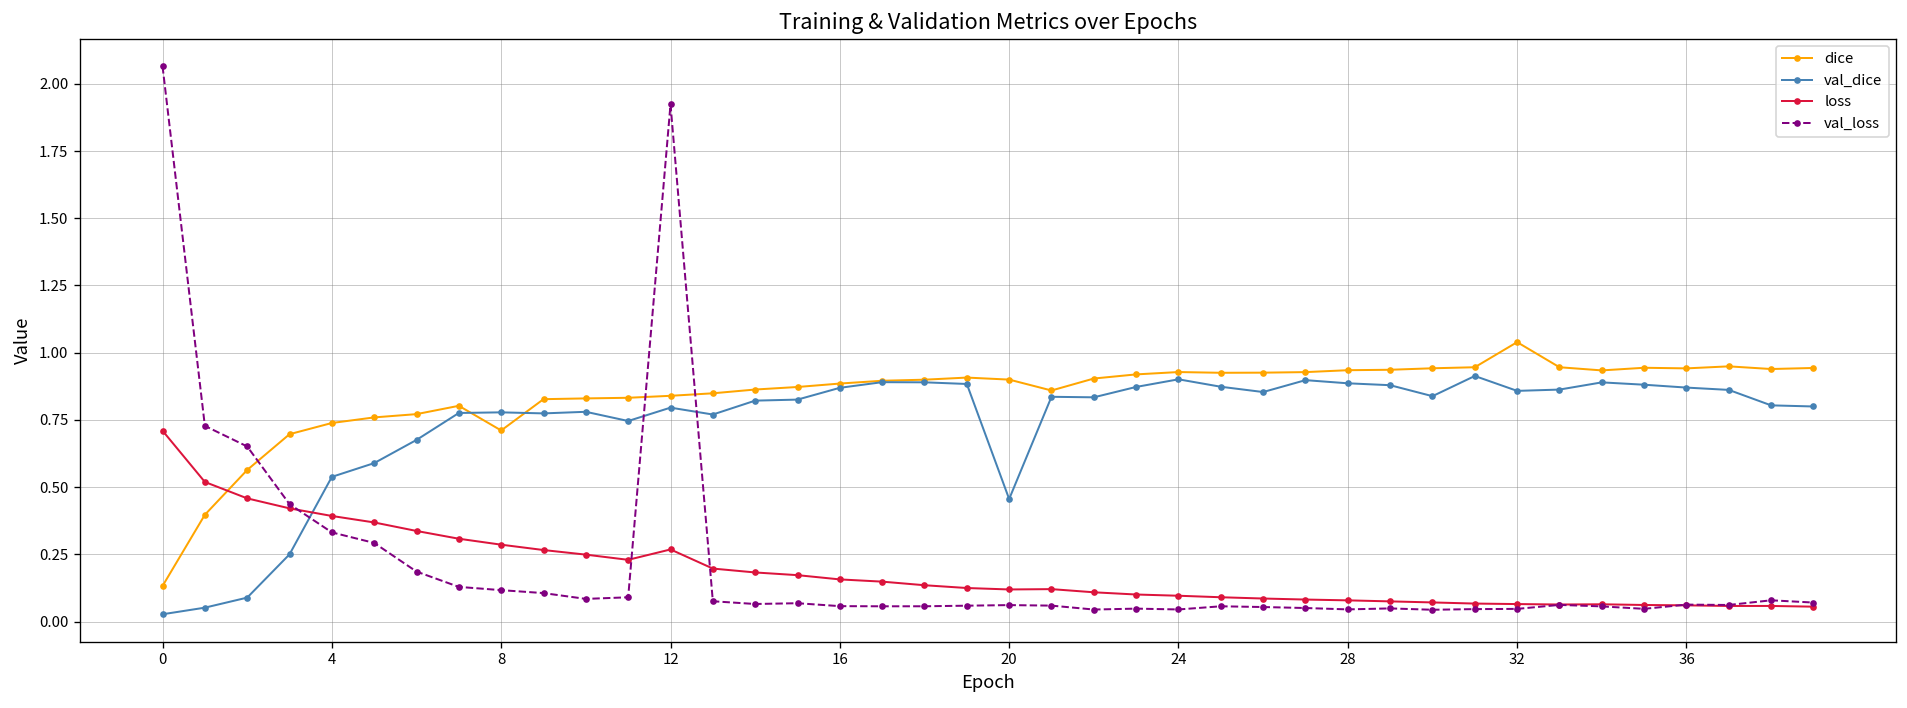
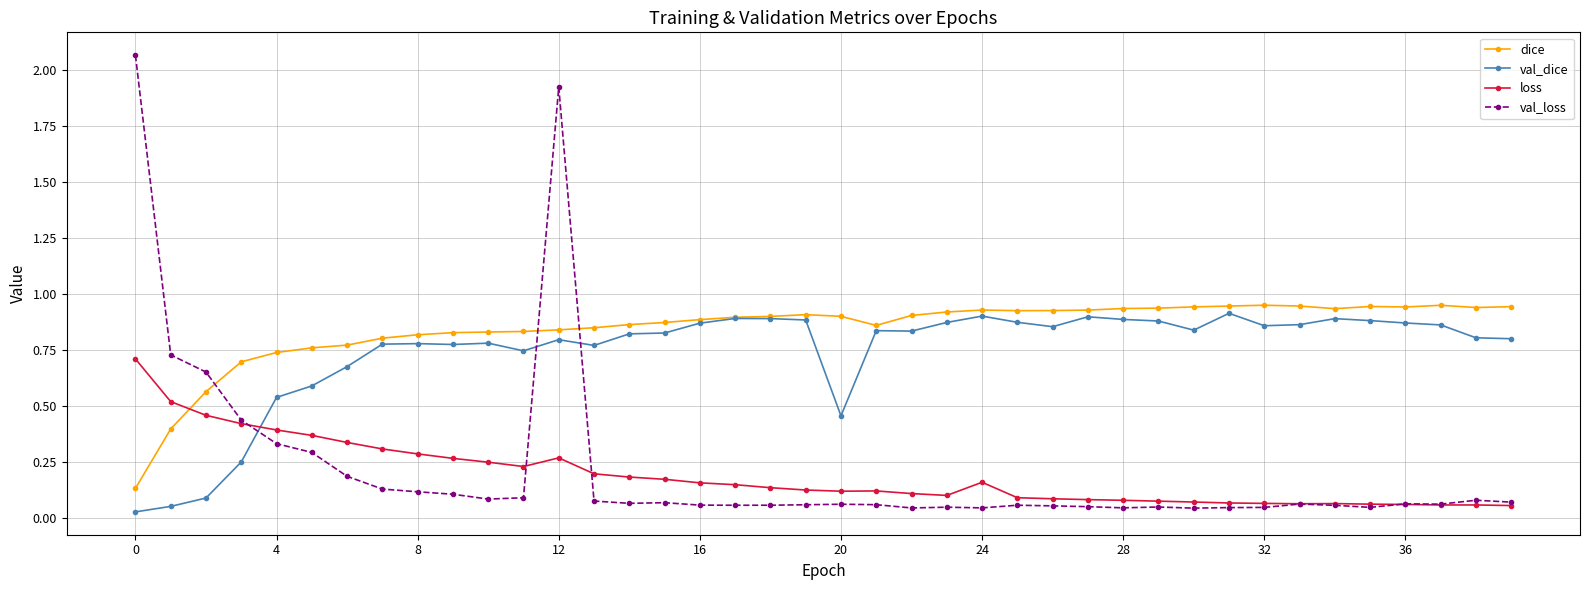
  {
    "dice": {
      "0": 0.13,
      "4": 0.74,
-     "8": 0.71,
+     "8": 0.82,
      "12": 0.84,
      "16": 0.89,
      "20": 0.90,
      "24": 0.93,
      "28": 0.93,
-     "32": 1.04,
+     "32": 0.95,
      "36": 0.94
    },
    "val_dice": {
      "0": 0.03,
      "4": 0.54,
      "8": 0.78,
      "12": 0.80,
      "16": 0.87,
      "20": 0.46,
      "24": 0.90,
      "28": 0.89,
      "32": 0.86,
      "36": 0.87
    },
    "loss": {
      "0": 0.71,
      "4": 0.39,
      "8": 0.29,
      "12": 0.27,
      "16": 0.16,
      "20": 0.12,
-     "24": 0.10,
+     "24": 0.16,
      "28": 0.08,
      "32": 0.06
    },
    "val_loss": {
      "0": 2.07,
      "4": 0.33,
      "8": 0.12,
      "12": 1.92,
      "16": 0.06,
      "20": 0.06,
      "24": 0.04,
      "28": 0.05,
      "32": 0.05
    }
  }
